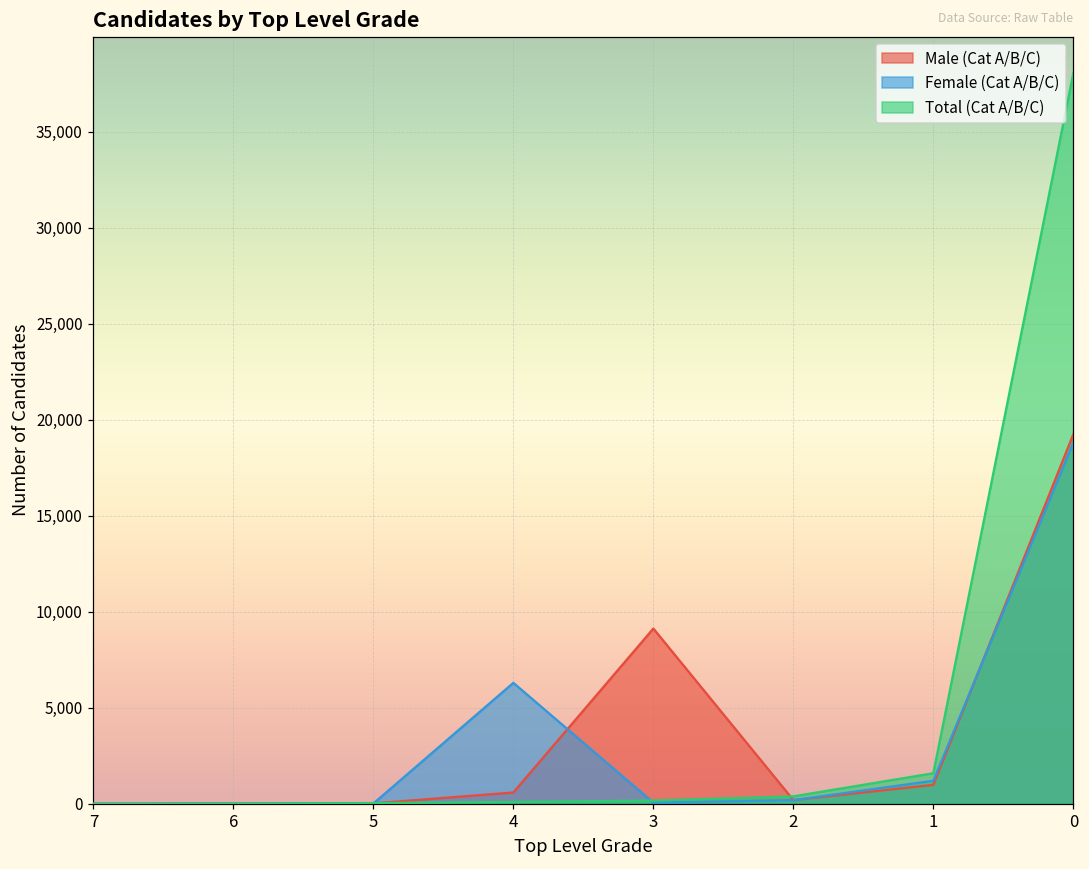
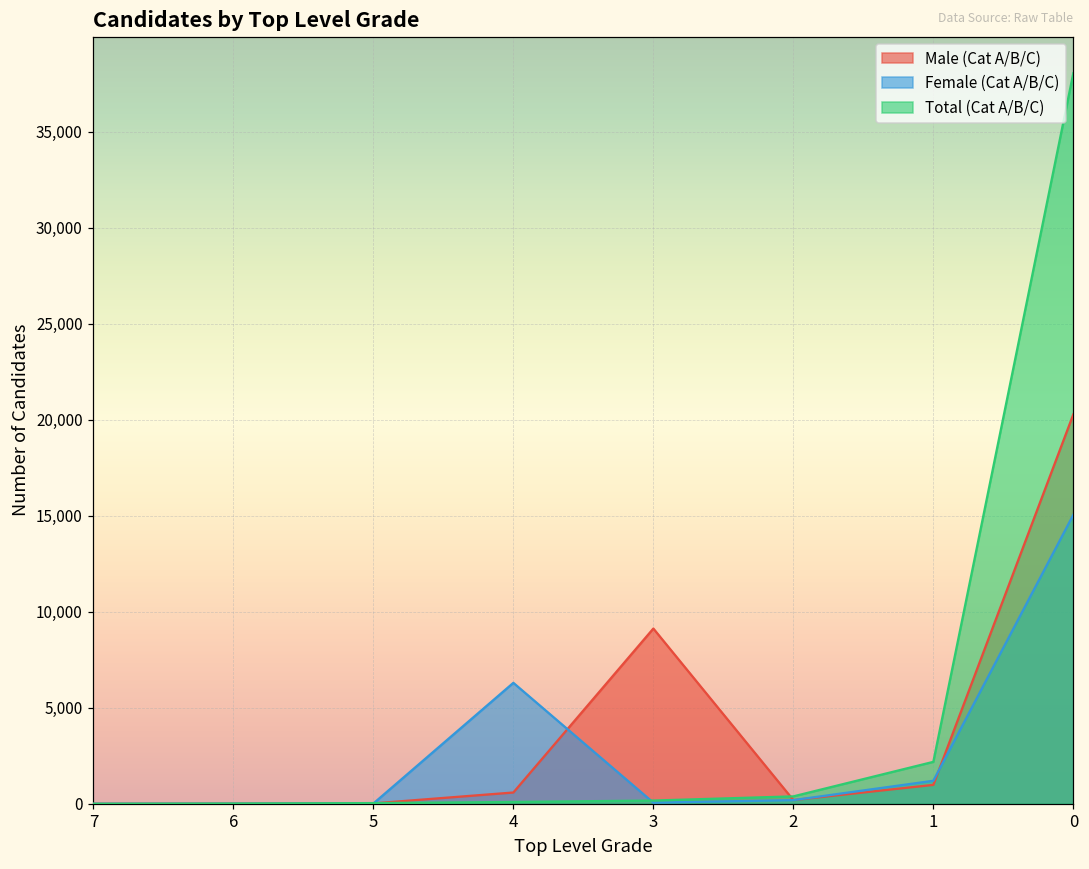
  {
    "Male (Cat A/B/C)": {
      "4": "600",
      "3": "9,100",
      "1": "1,000",
-     "0": "19,200"
+     "0": "20,300"
    },
    "Female (Cat A/B/C)": {
      "4": "6,300",
      "1": "1,200",
-     "0": "18,800"
+     "0": "15,100"
    },
    "Total (Cat A/B/C)": {
      "4": "100",
      "2": "400",
-     "1": "1,600",
+     "1": "2,200",
      "0": "38,100"
    }
  }
